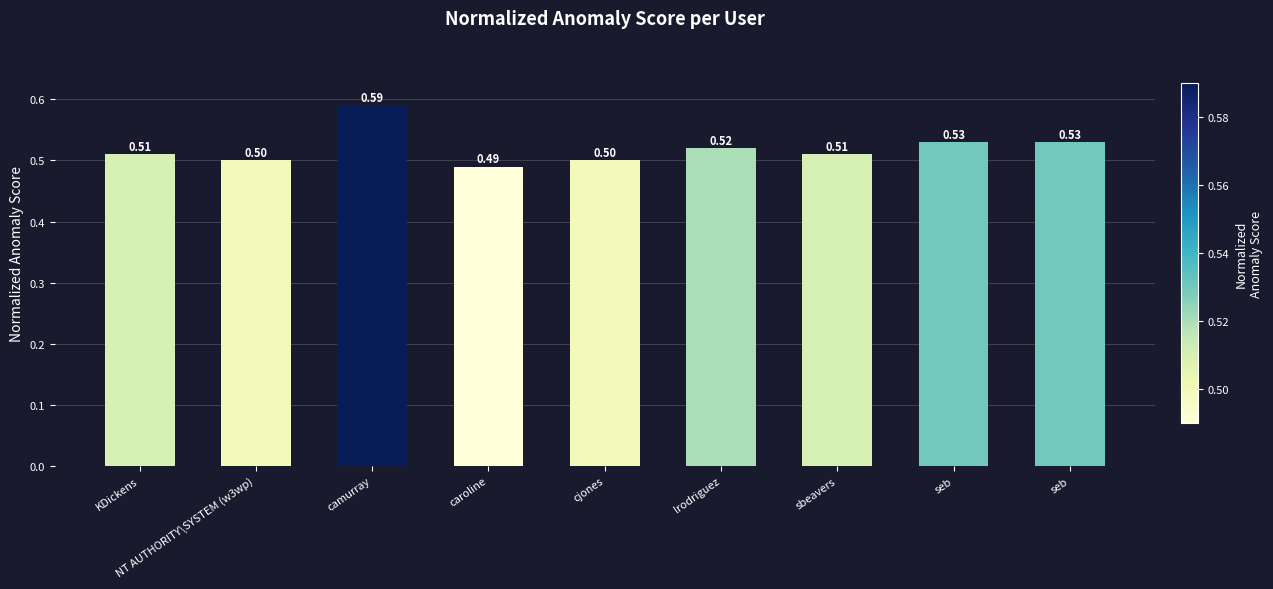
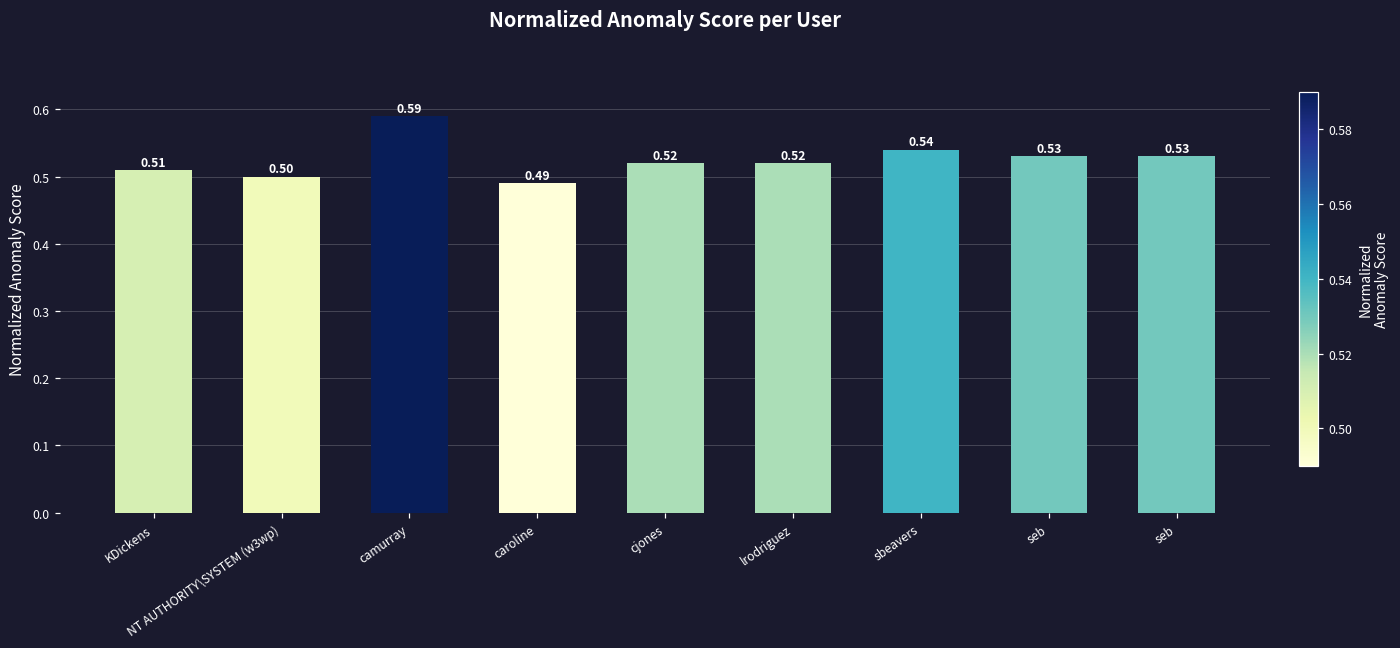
  {
    "KDickens": 0.51,
    "NT AUTHORITY\\SYSTEM (w3wp)": 0.50,
    "camurray": 0.59,
    "caroline": 0.49,
-   "cjones": 0.50,
+   "cjones": 0.52,
    "lrodriguez": 0.52,
-   "sbeavers": 0.51
+   "sbeavers": 0.54
  }
